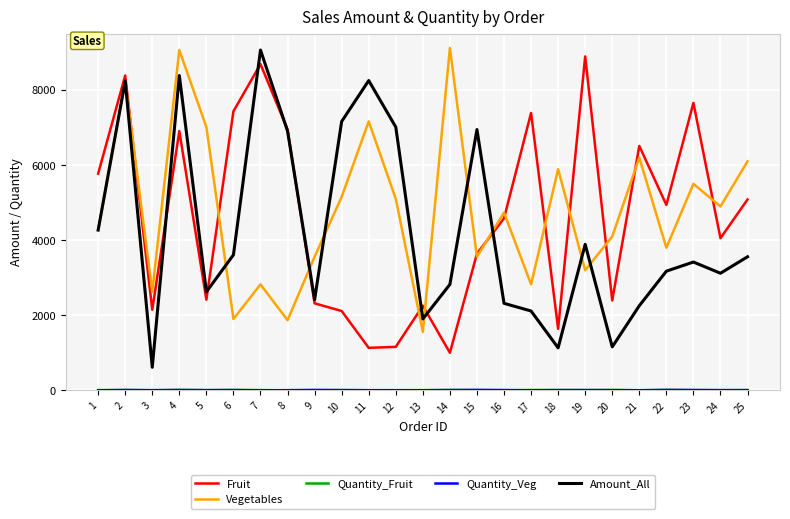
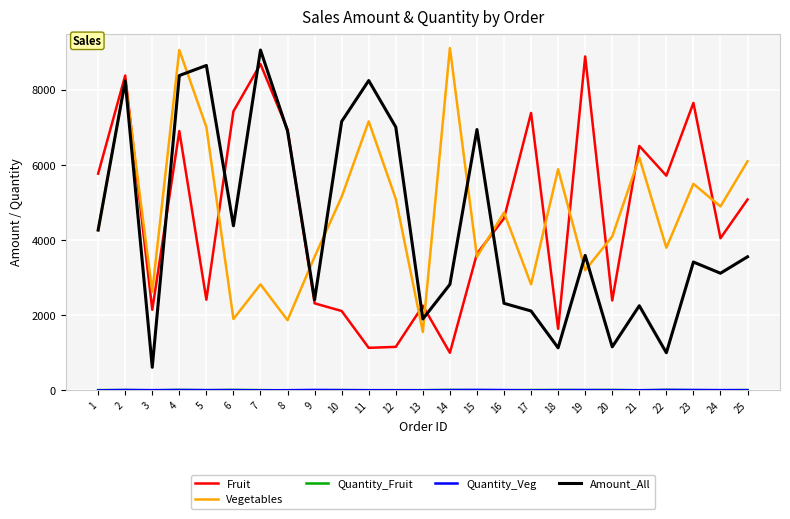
  {
    "Fruit": {
      "1": 5800,
      "2": 8400,
      "3": 2100,
      "4": 6900,
      "5": 2400,
      "6": 7400,
      "7": 8700,
      "9": 2300,
      "10": 2100,
      "11": 1100,
      "12": 1200,
      "13": 2300,
      "14": 1000,
      "15": 3600,
      "16": 4600,
      "17": 7400,
      "18": 1600,
      "19": 8900,
      "20": 2400,
      "21": 6500,
-     "22": 4900,
+     "22": 5700,
      "23": 7700,
      "24": 4100,
      "25": 5100
    },
    "Vegetables": {
      "3": 2600,
      "4": 9100,
      "5": 7000,
      "6": 1900,
      "7": 2800,
      "8": 1900,
      "9": 3600,
      "10": 5200,
      "11": 7200,
      "12": 5100,
      "13": 1600,
      "14": 9100,
      "15": 3600,
      "16": 4700,
      "17": 2800,
      "18": 5900,
      "19": 3200,
      "20": 4100,
      "21": 6200,
      "22": 3800,
      "23": 5500,
      "24": 4900,
      "25": 6100
    },
    "Amount_All": {
      "3": 600,
      "4": 8400,
-     "5": 2600,
-     "6": 3600,
+     "5": 8700,
+     "6": 4400,
      "7": 9100,
      "9": 2400,
      "10": 7200,
      "11": 8300,
      "12": 7000,
      "13": 1900,
      "14": 2800,
      "15": 6900,
      "16": 2300,
      "17": 2100,
      "18": 1100,
-     "19": 3900,
+     "19": 3600,
      "20": 1200,
      "21": 2300,
-     "22": 3200,
+     "22": 1000,
      "23": 3400,
      "24": 3100,
      "25": 3600
    }
  }
